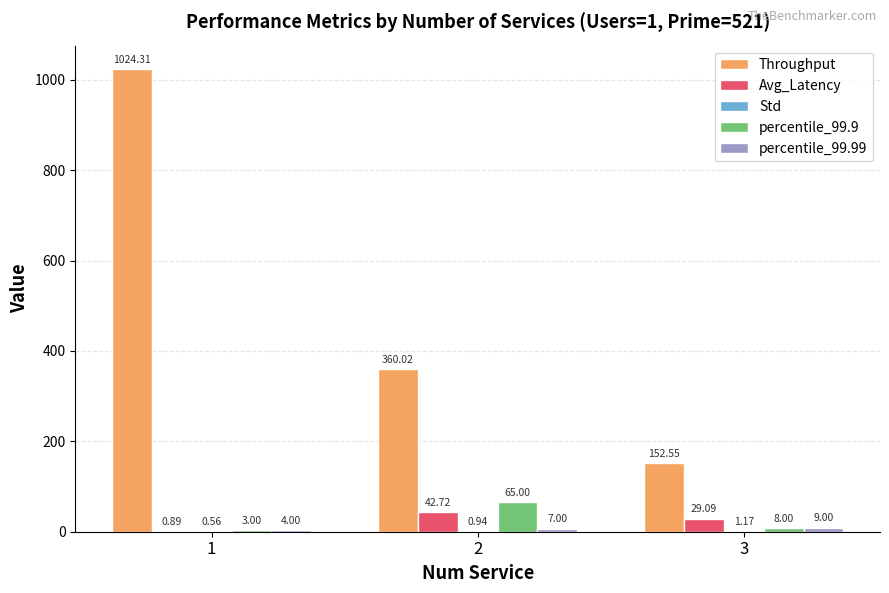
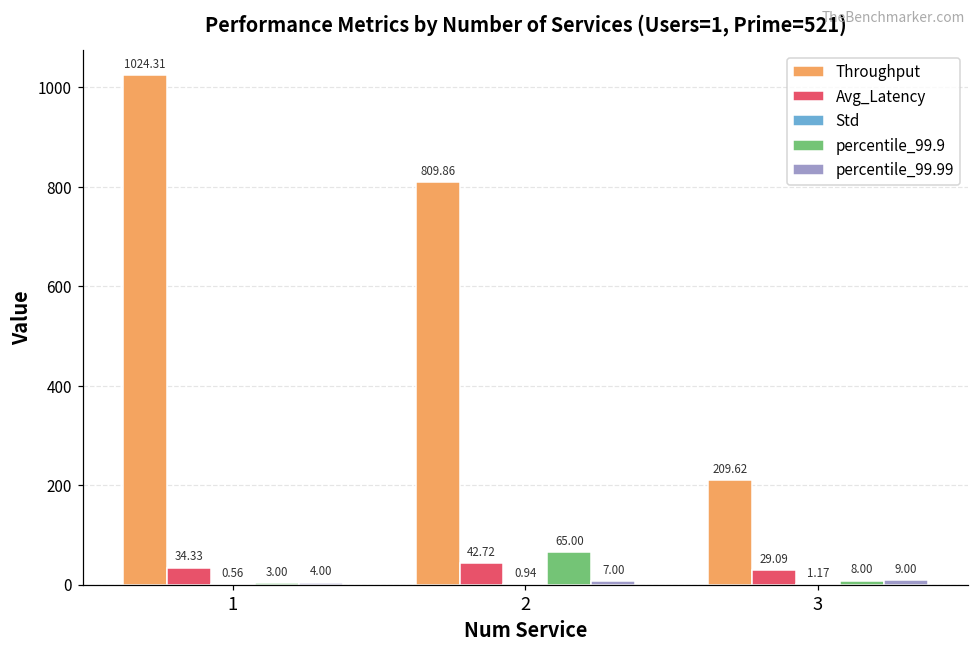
  {
    "Throughput": {
      "1": 1024.31,
-     "2": 360.02,
-     "3": 152.55
+     "2": 809.86,
+     "3": 209.62
    },
    "Avg_Latency": {
-     "1": 0.89,
+     "1": 34.33,
      "2": 42.72,
      "3": 29.09
    },
    "percentile_99.9": {
      "1": 3.00,
      "2": 65.00,
      "3": 8.00
    }
  }
